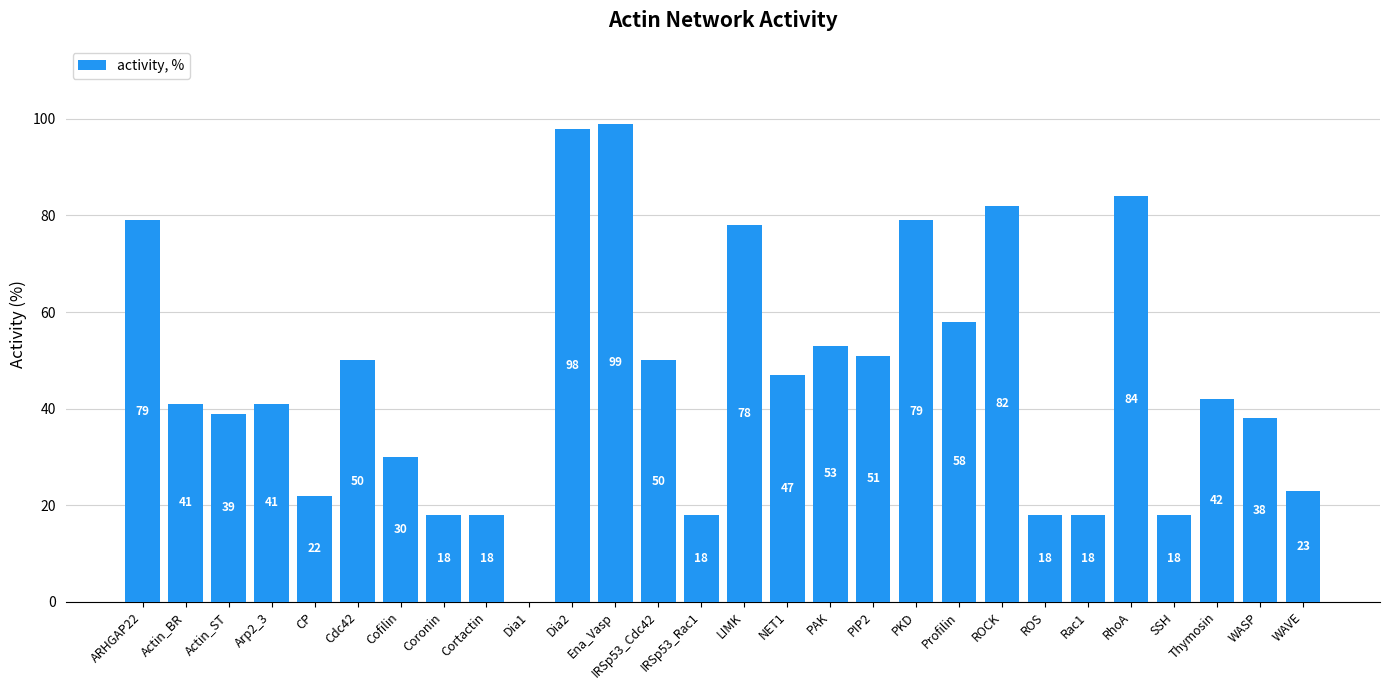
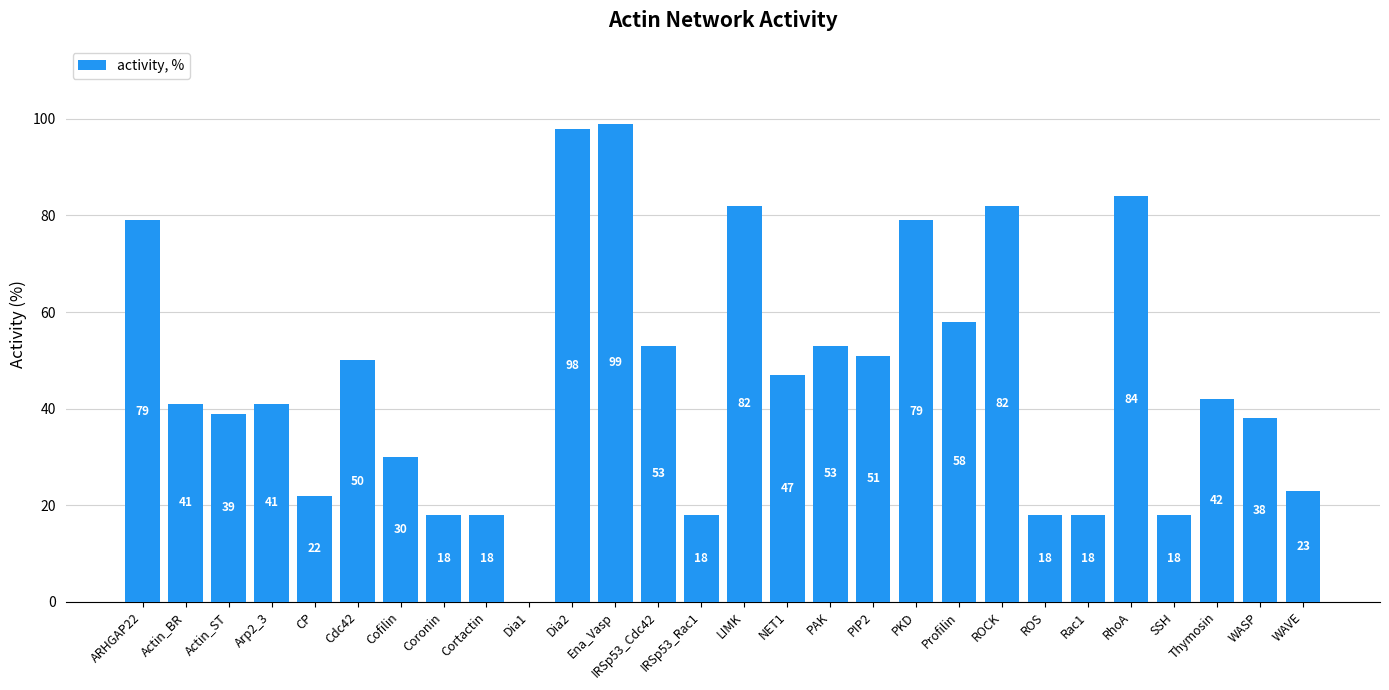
  {
    "ARHGAP22": 79,
    "Actin_BR": 41,
    "Actin_ST": 39,
    "Arp2_3": 41,
    "CP": 22,
    "Cdc42": 50,
    "Cofilin": 30,
    "Coronin": 18,
    "Cortactin": 18,
    "Dia2": 98,
    "Ena_Vasp": 99,
-   "IRSp53_Cdc42": 50,
+   "IRSp53_Cdc42": 53,
    "IRSp53_Rac1": 18,
-   "LIMK": 78,
+   "LIMK": 82,
    "NET1": 47,
    "PAK": 53,
    "PIP2": 51,
    "PKD": 79,
    "Profilin": 58,
    "ROCK": 82,
    "ROS": 18,
    "Rac1": 18,
    "RhoA": 84,
    "SSH": 18,
    "Thymosin": 42,
    "WASP": 38,
    "WAVE": 23
  }
